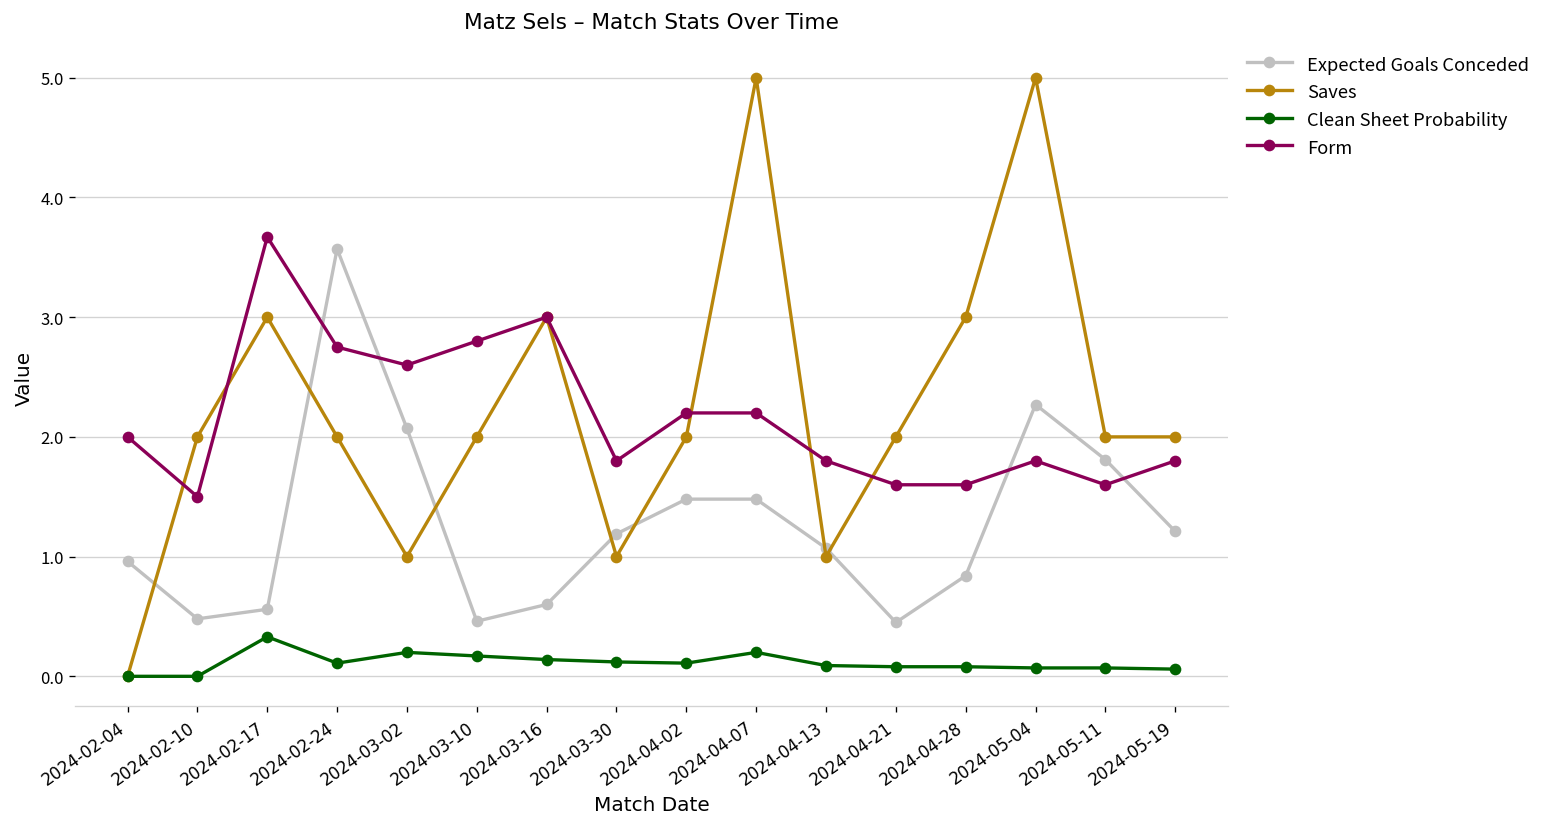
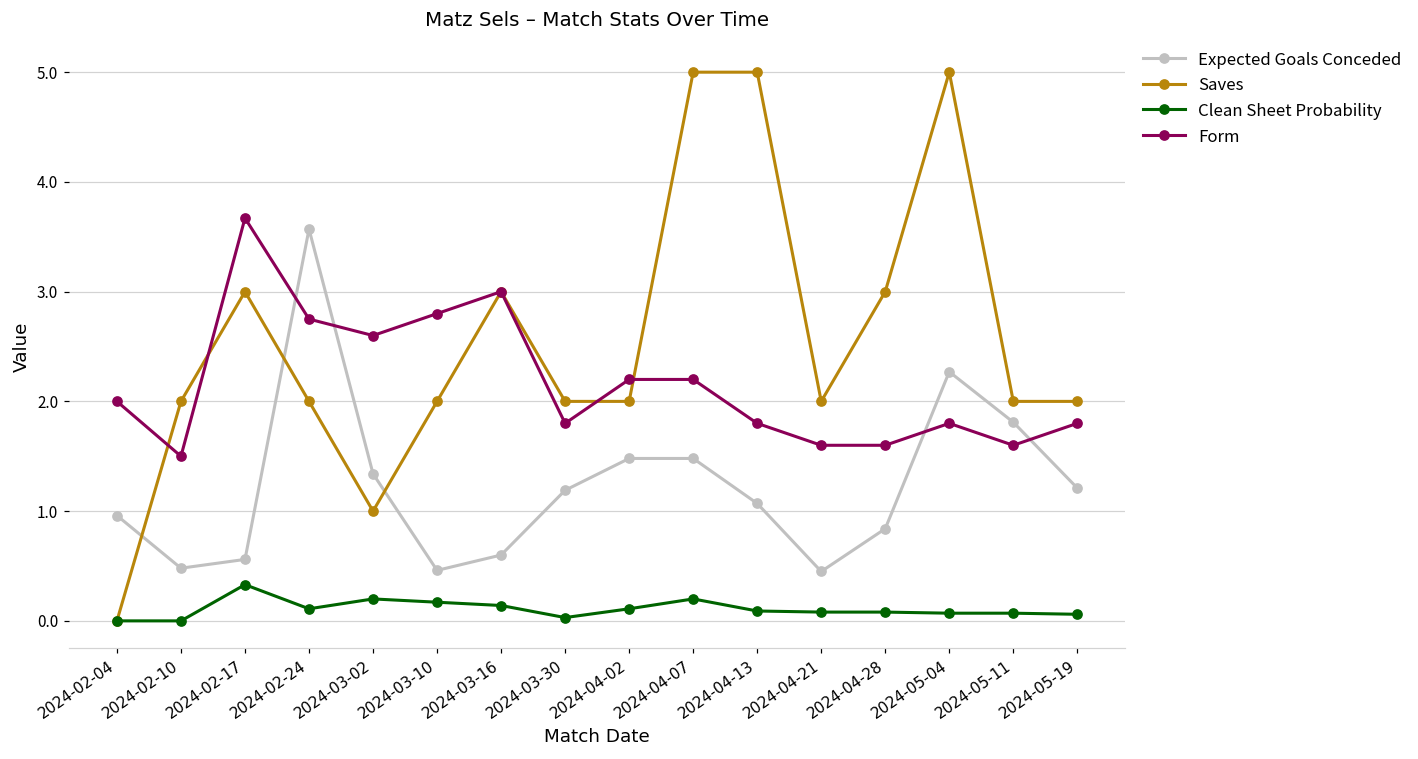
  {
    "Expected Goals Conceded": {
      "2024-02-04": 1.0,
      "2024-02-10": 0.5,
      "2024-02-17": 0.6,
      "2024-02-24": 3.6,
-     "2024-03-02": 2.1,
+     "2024-03-02": 1.3,
      "2024-03-10": 0.5,
      "2024-03-16": 0.6,
      "2024-03-30": 1.2,
      "2024-04-02": 1.5,
      "2024-04-07": 1.5,
      "2024-04-13": 1.1,
      "2024-04-21": 0.5,
      "2024-04-28": 0.8,
      "2024-05-04": 2.3,
      "2024-05-11": 1.8,
      "2024-05-19": 1.2
    },
    "Saves": {
      "2024-02-10": 2,
      "2024-02-17": 3,
      "2024-02-24": 2,
      "2024-03-02": 1,
      "2024-03-10": 2,
-     "2024-03-30": 1,
+     "2024-03-30": 2,
      "2024-04-02": 2,
      "2024-04-07": 5,
-     "2024-04-13": 1,
+     "2024-04-13": 5,
      "2024-04-21": 2,
      "2024-04-28": 3,
      "2024-05-04": 5,
      "2024-05-11": 2,
      "2024-05-19": 2
    },
    "Clean Sheet Probability": {
      "2024-02-10": 0.0,
      "2024-02-17": 0.3,
      "2024-02-24": 0.1,
      "2024-03-02": 0.2,
      "2024-03-10": 0.2,
      "2024-03-16": 0.1,
-     "2024-03-30": 0.1,
+     "2024-03-30": 0.0,
      "2024-04-02": 0.1,
      "2024-04-07": 0.2,
      "2024-04-13": 0.1,
      "2024-04-21": 0.1,
      "2024-04-28": 0.1,
      "2024-05-04": 0.1,
      "2024-05-11": 0.1,
      "2024-05-19": 0.1
    },
    "Form": {
      "2024-02-04": 2.0,
      "2024-02-10": 1.5,
      "2024-02-17": 3.7,
      "2024-02-24": 2.8,
      "2024-03-02": 2.6,
      "2024-03-10": 2.8,
      "2024-03-30": 1.8,
      "2024-04-02": 2.2,
      "2024-04-07": 2.2,
      "2024-04-13": 1.8,
      "2024-04-21": 1.6,
      "2024-04-28": 1.6,
      "2024-05-04": 1.8,
      "2024-05-11": 1.6,
      "2024-05-19": 1.8
    }
  }
